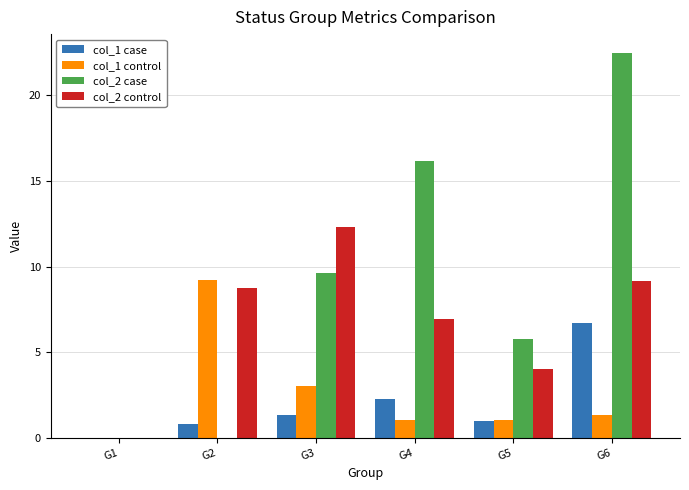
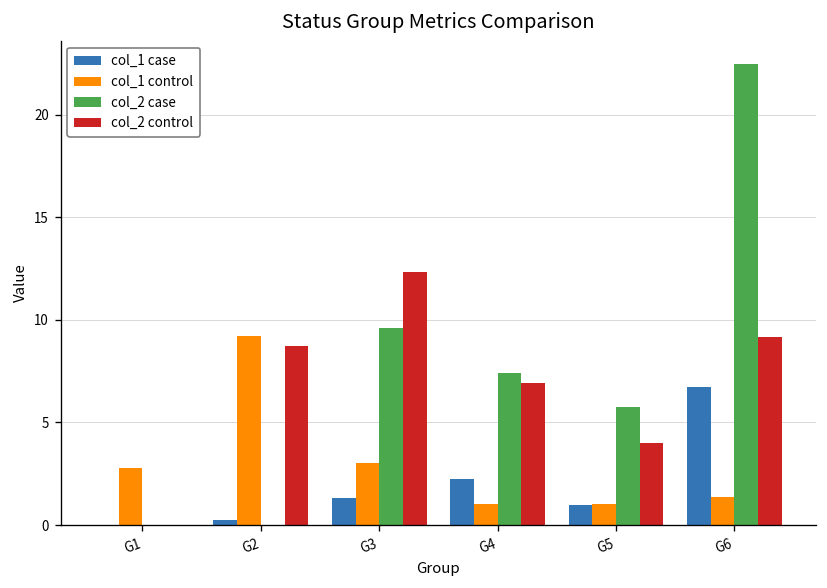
  {
    "col_1 case": {
      "G1": 0.0,
-     "G2": 0.8,
+     "G2": 0.2,
      "G3": 1.3,
      "G4": 2.3,
      "G5": 1.0,
      "G6": 6.7
    },
    "col_1 control": {
-     "G1": 0.0,
+     "G1": 2.8,
      "G2": 9.2,
      "G3": 3.0,
      "G4": 1.0,
      "G5": 1.0,
      "G6": 1.3
    },
    "col_2 case": {
      "G1": 0.0,
      "G2": 0.0,
      "G3": 9.6,
-     "G4": 16.2,
+     "G4": 7.4,
      "G5": 5.7,
      "G6": 22.5
    },
    "col_2 control": {
      "G1": 0.0,
      "G2": 8.7,
      "G3": 12.3,
      "G4": 6.9,
      "G5": 4.0,
      "G6": 9.1
    }
  }
